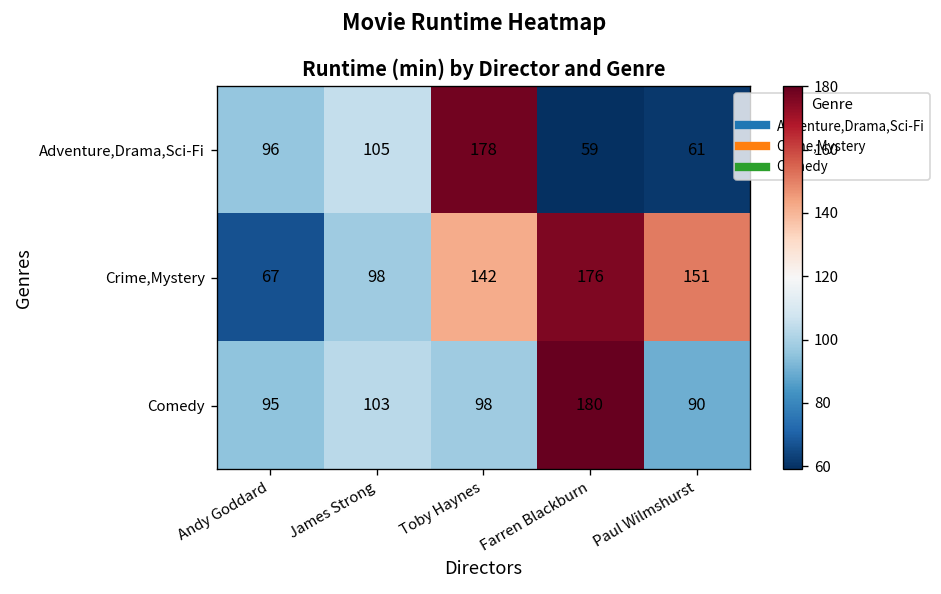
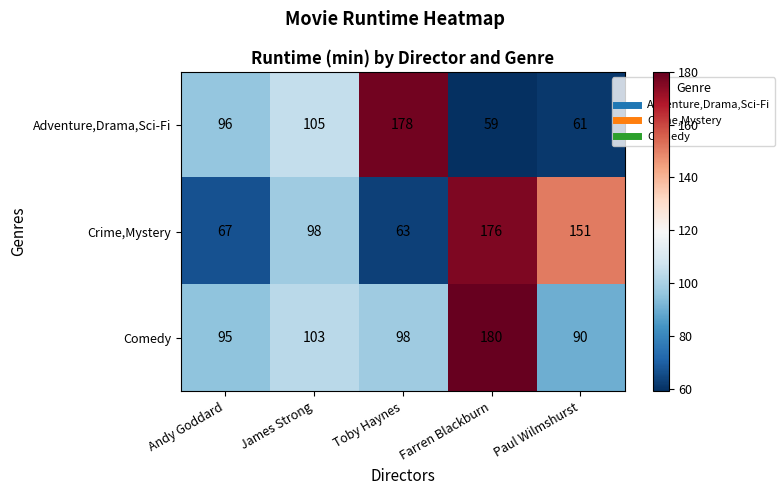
  {
    "Adventure,Drama,Sci-Fi": {
      "Andy Goddard": 96,
      "James Strong": 105,
      "Toby Haynes": 178,
      "Farren Blackburn": 59,
      "Paul Wilmshurst": 61
    },
    "Crime,Mystery": {
      "Andy Goddard": 67,
      "James Strong": 98,
-     "Toby Haynes": 142,
+     "Toby Haynes": 63,
      "Farren Blackburn": 176,
      "Paul Wilmshurst": 151
    },
    "Comedy": {
      "Andy Goddard": 95,
      "James Strong": 103,
      "Toby Haynes": 98,
      "Farren Blackburn": 180,
      "Paul Wilmshurst": 90
    }
  }
